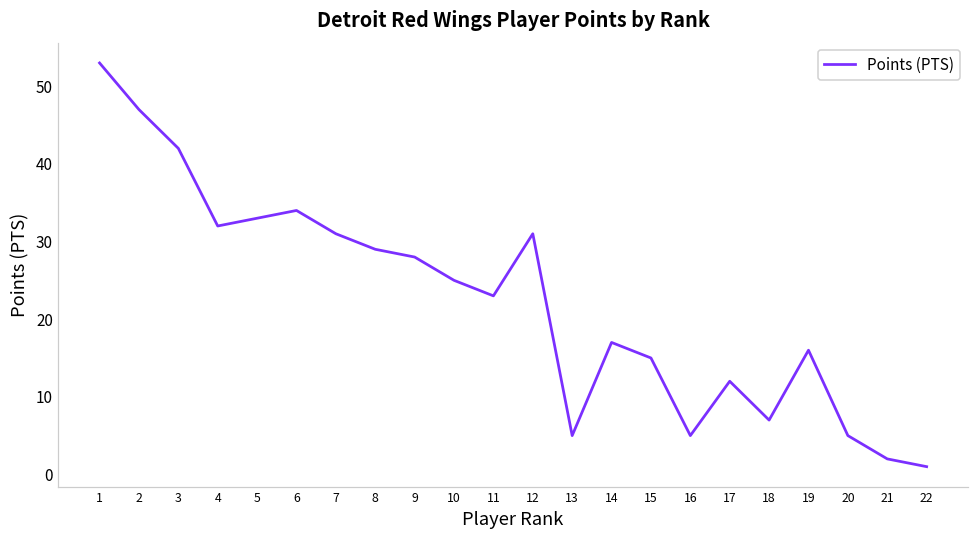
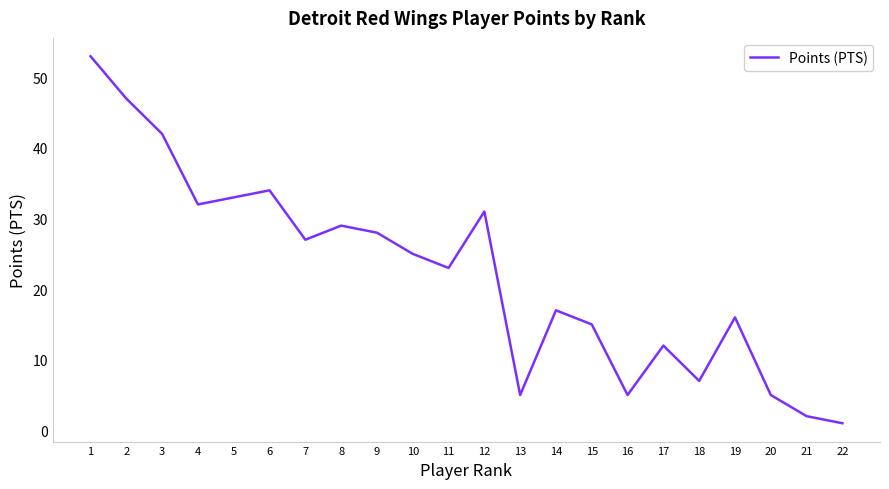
  {
    "1": 53,
    "2": 47,
    "3": 42,
    "4": 32,
    "5": 33,
    "6": 34,
-   "7": 31,
+   "7": 27,
    "8": 29,
    "9": 28,
    "10": 25,
    "11": 23,
    "12": 31,
    "13": 5,
    "14": 17,
    "15": 15,
    "16": 5,
    "17": 12,
    "18": 7,
    "19": 16,
    "20": 5,
    "21": 2,
    "22": 1
  }
